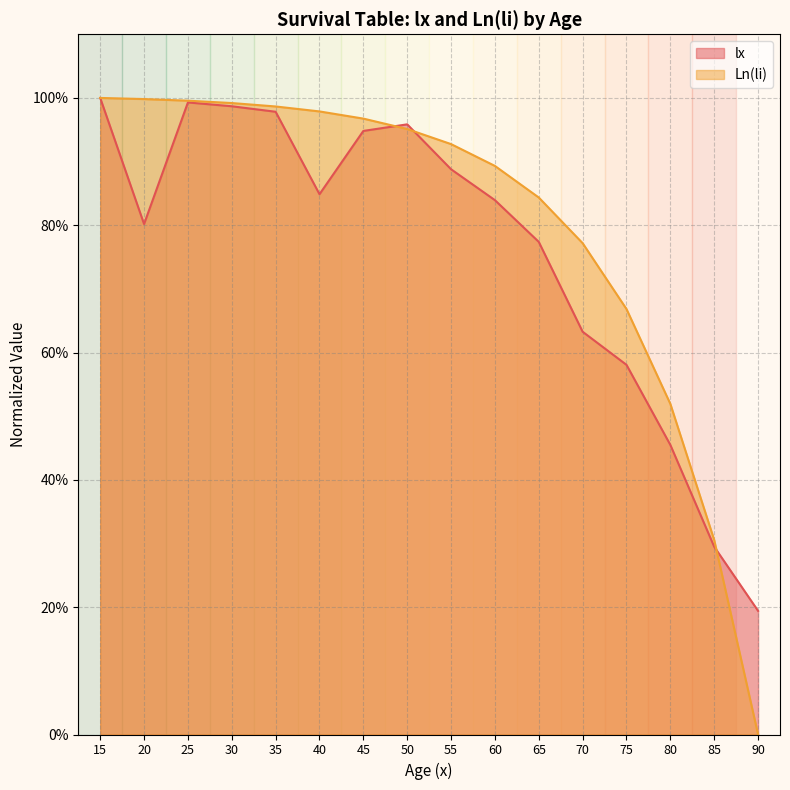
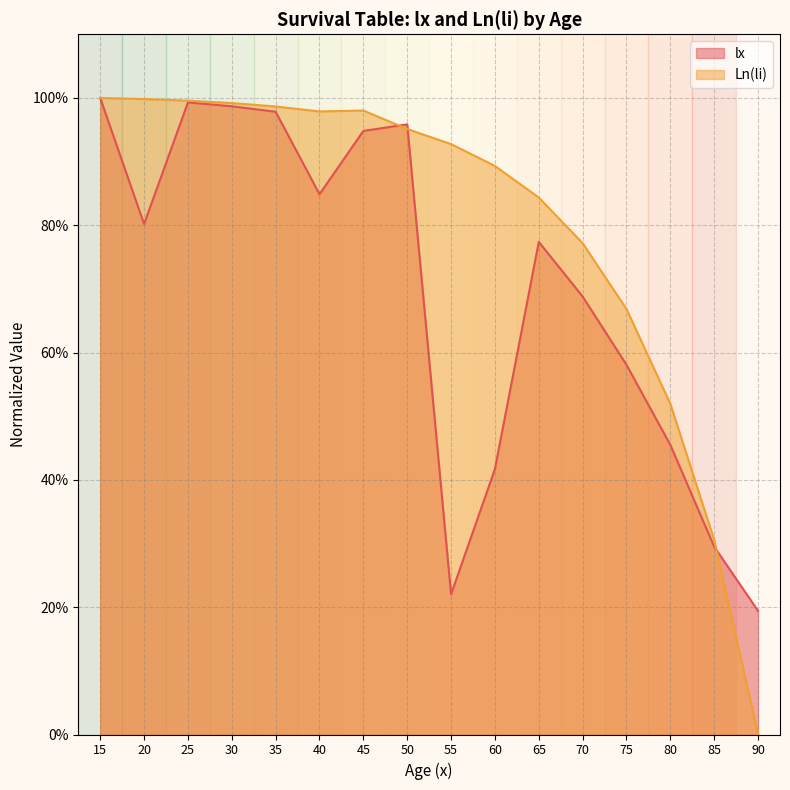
  {
    "lx": {
      "20": "80%",
      "30": "99%",
      "35": "98%",
      "40": "85%",
      "45": "95%",
      "50": "96%",
-     "55": "89%",
-     "60": "84%",
+     "55": "22%",
+     "60": "42%",
      "65": "77%",
-     "70": "63%",
+     "70": "69%",
      "75": "58%",
      "80": "45%",
      "85": "29%",
      "90": "19%"
    },
    "Ln(li)": {
      "20": "100%",
      "30": "99%",
      "35": "99%",
      "40": "98%",
-     "45": "97%",
+     "45": "98%",
      "50": "95%",
      "55": "93%",
      "60": "89%",
      "65": "84%",
      "70": "77%",
      "75": "67%",
      "80": "52%",
      "85": "31%",
      "90": "0%"
    }
  }
